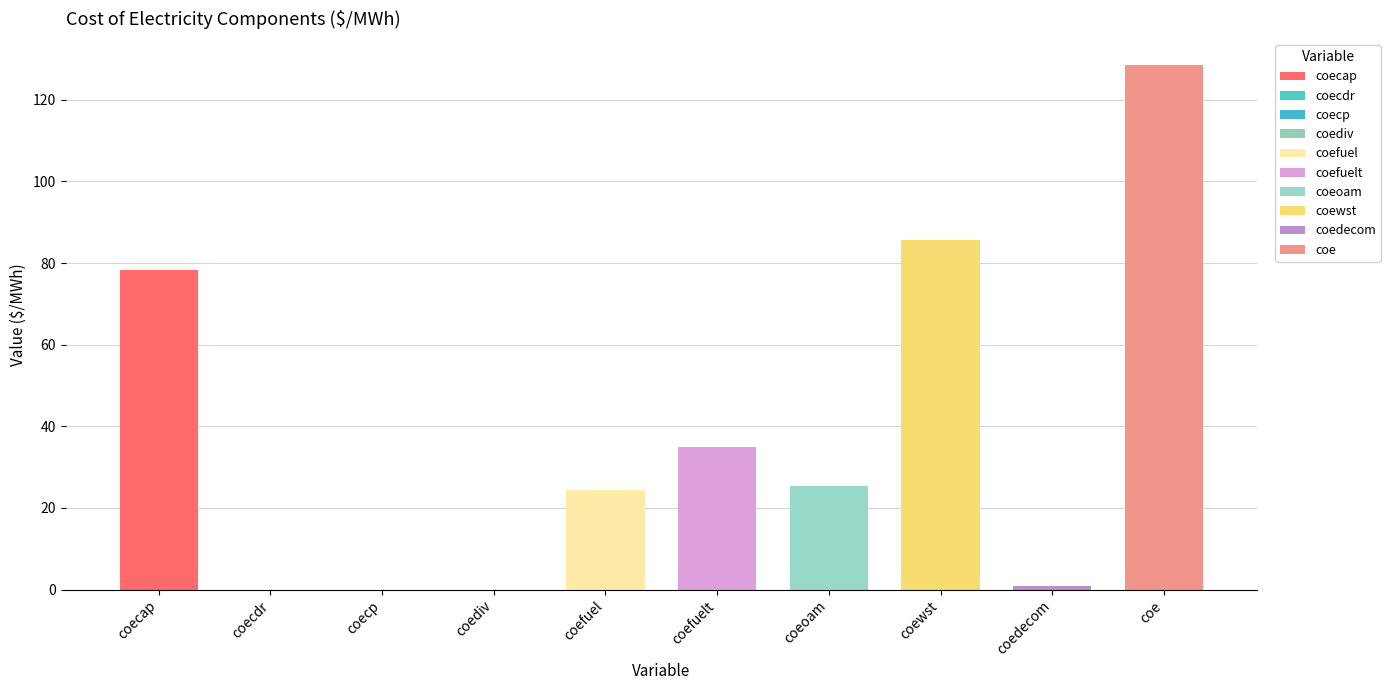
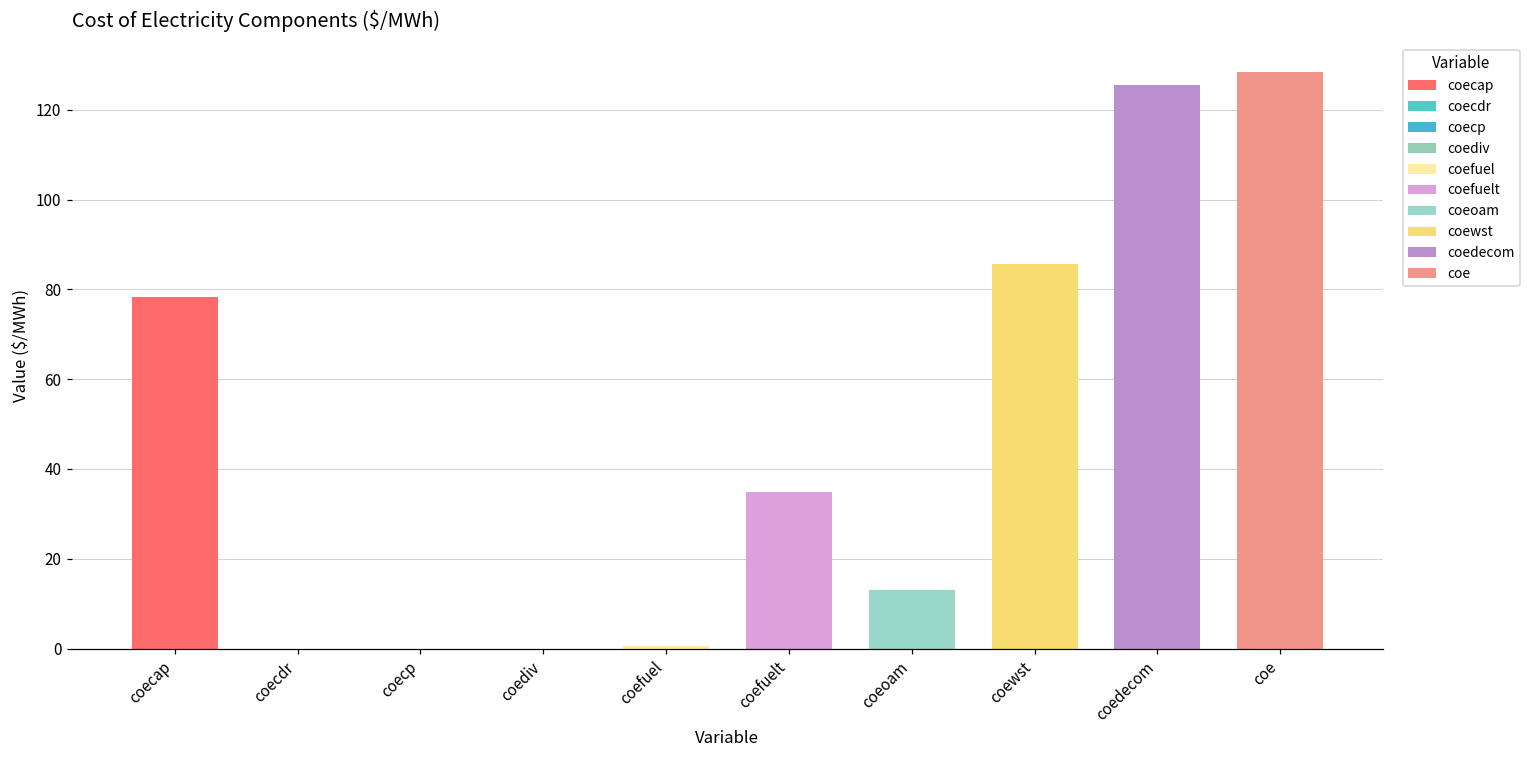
  {
    "coecap": 78,
    "coecdr": 0,
    "coecp": 0,
    "coediv": 0,
-   "coefuel": 24,
+   "coefuel": 1,
    "coefuelt": 35,
-   "coeoam": 25,
+   "coeoam": 13,
    "coewst": 86,
-   "coedecom": 1,
+   "coedecom": 125,
    "coe": 129
  }
